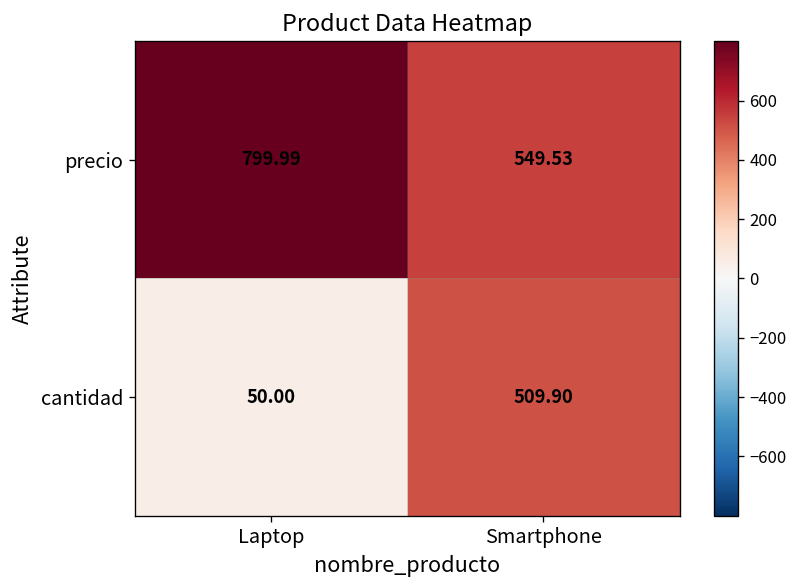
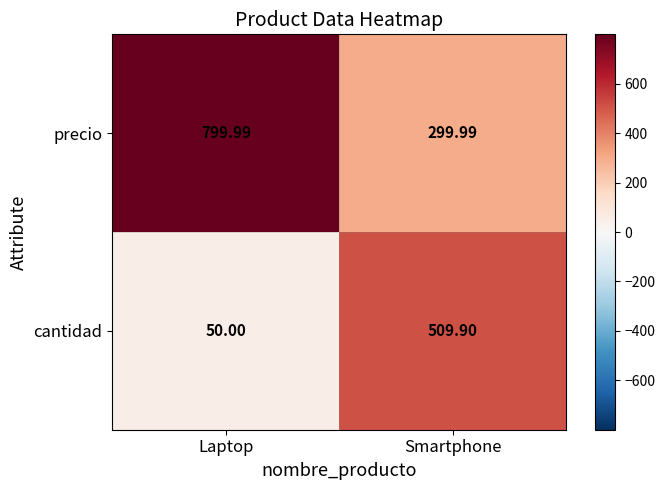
  {
    "precio": {
      "Laptop": 799.99,
-     "Smartphone": 549.53
+     "Smartphone": 299.99
    },
    "cantidad": {
      "Laptop": 50.00,
      "Smartphone": 509.90
    }
  }
